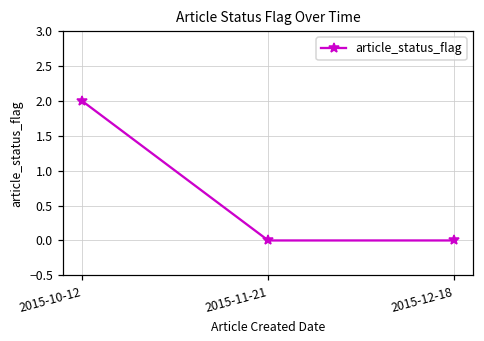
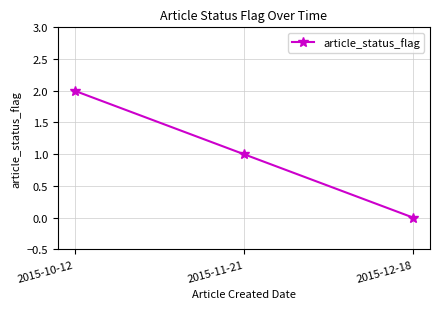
  {
    "2015-10-12": 2,
-   "2015-11-21": 0,
+   "2015-11-21": 1,
    "2015-12-18": 0
  }
